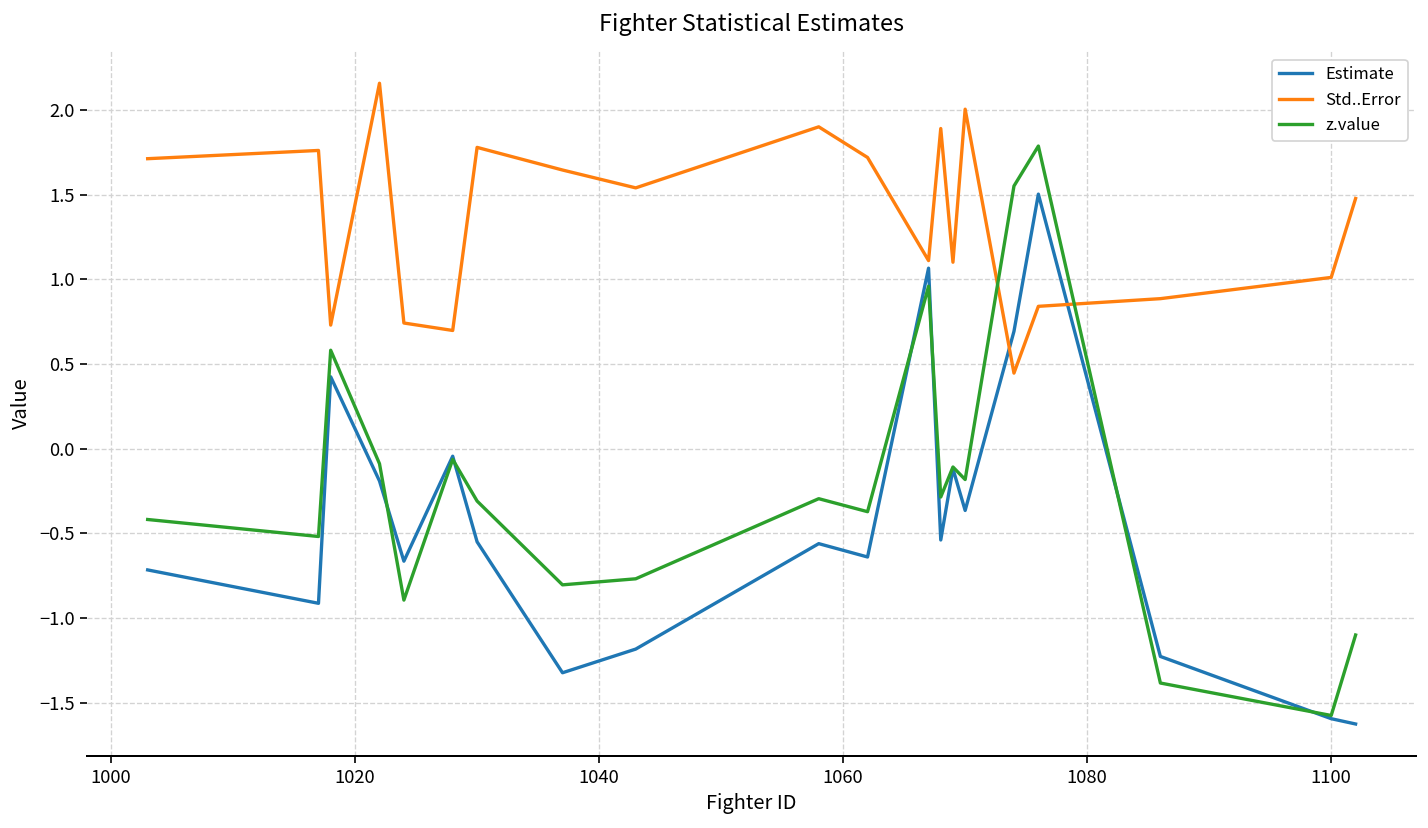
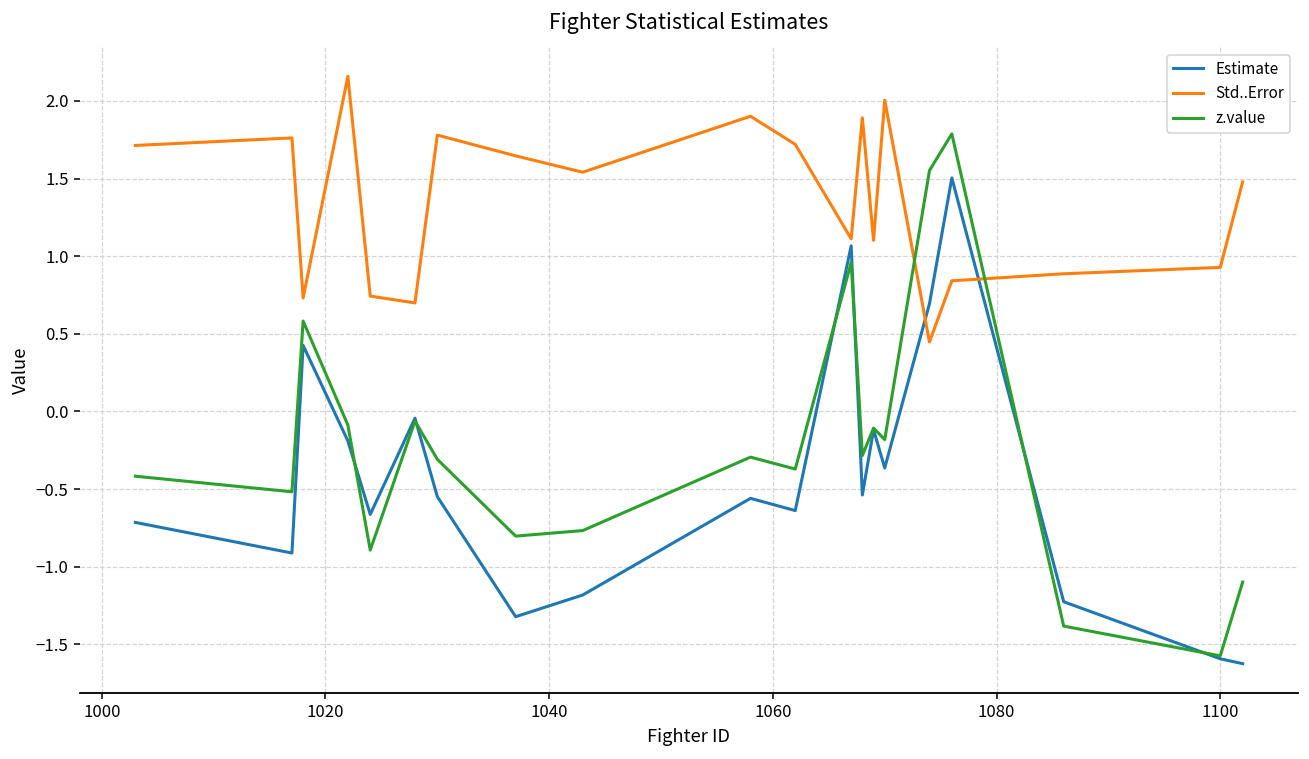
  {
    "Estimate": {
      "1100": -1.59
    },
    "Std..Error": {
-     "1100": 1.01
+     "1100": 0.93
    },
    "z.value": {
      "1100": -1.57
    }
  }
